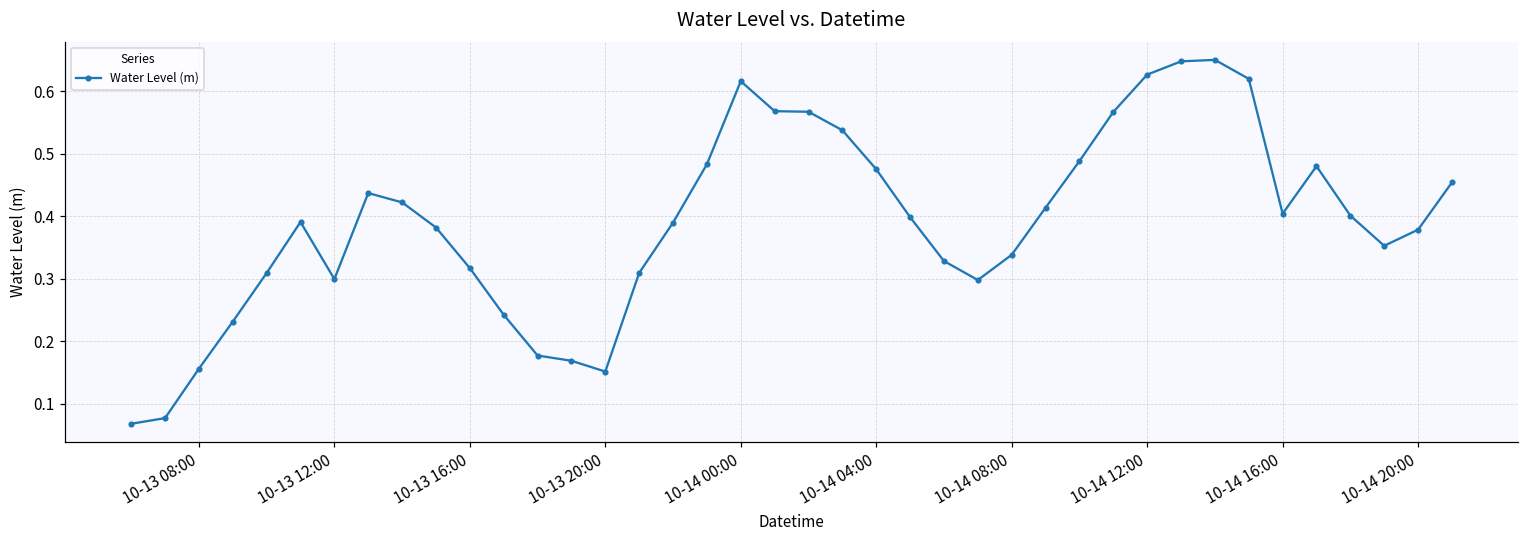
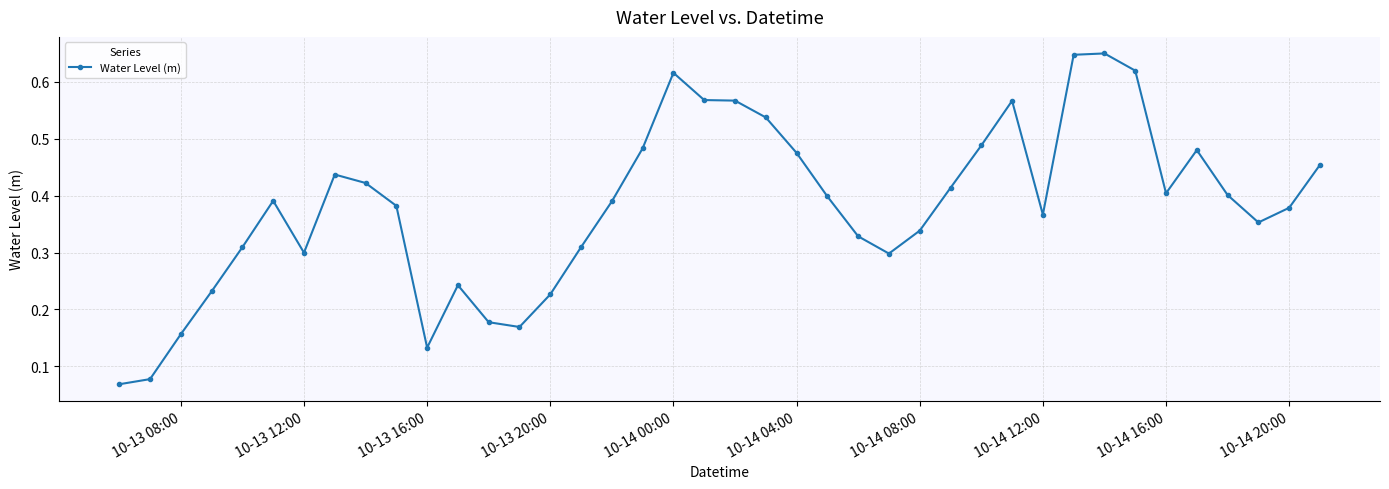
  {
    "10-13 08:00": 0.16,
    "10-13 12:00": 0.30,
-   "10-13 16:00": 0.32,
-   "10-13 20:00": 0.15,
+   "10-13 16:00": 0.13,
+   "10-13 20:00": 0.23,
    "10-14 00:00": 0.62,
    "10-14 04:00": 0.48,
    "10-14 08:00": 0.34,
-   "10-14 12:00": 0.63,
+   "10-14 12:00": 0.37,
    "10-14 16:00": 0.40,
    "10-14 20:00": 0.38
  }
